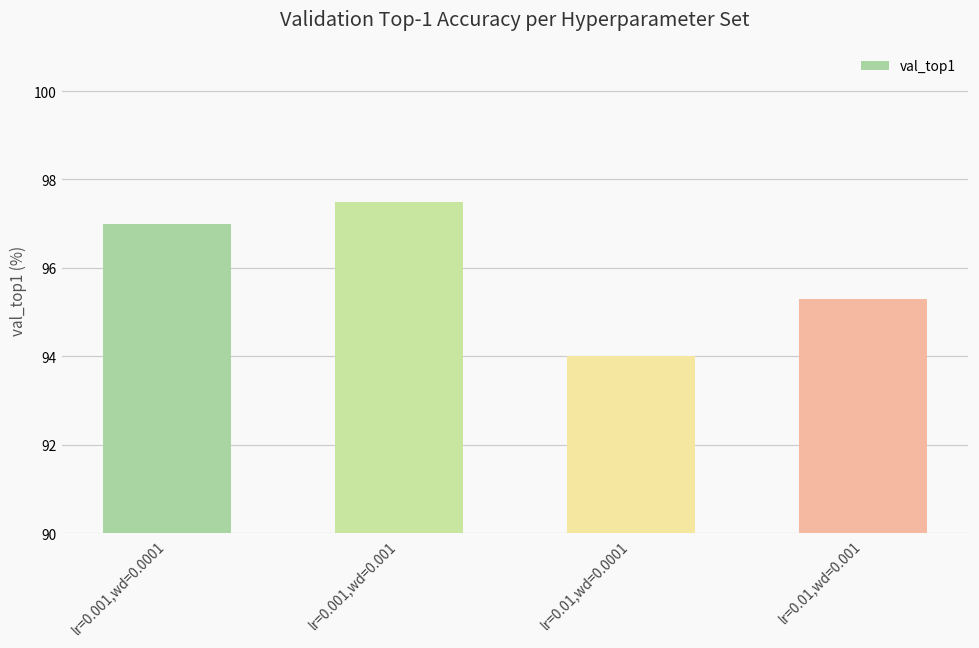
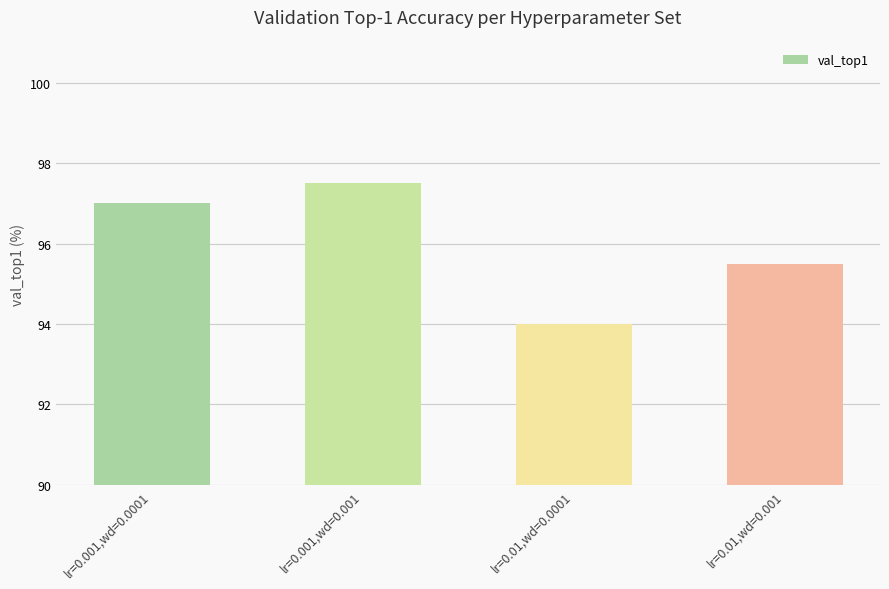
  {
    "lr=0.001,wd=0.0001": 97.0,
    "lr=0.001,wd=0.001": 97.5,
    "lr=0.01,wd=0.0001": 94.0,
-   "lr=0.01,wd=0.001": 95.3
+   "lr=0.01,wd=0.001": 95.5
  }
